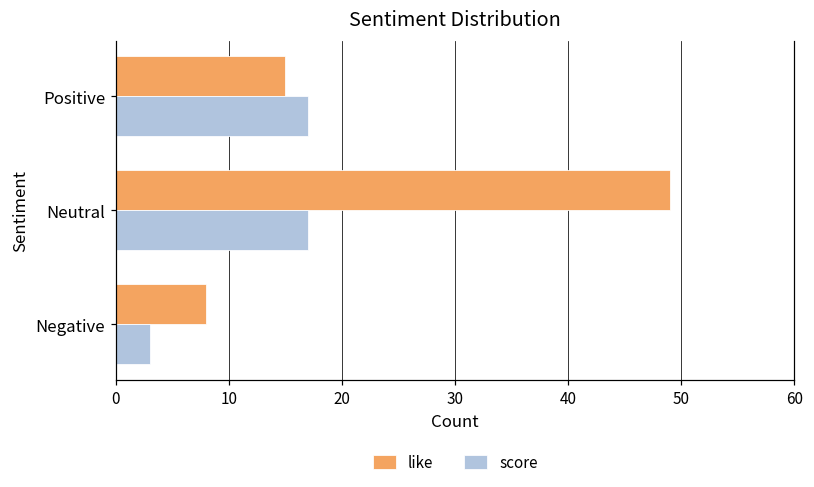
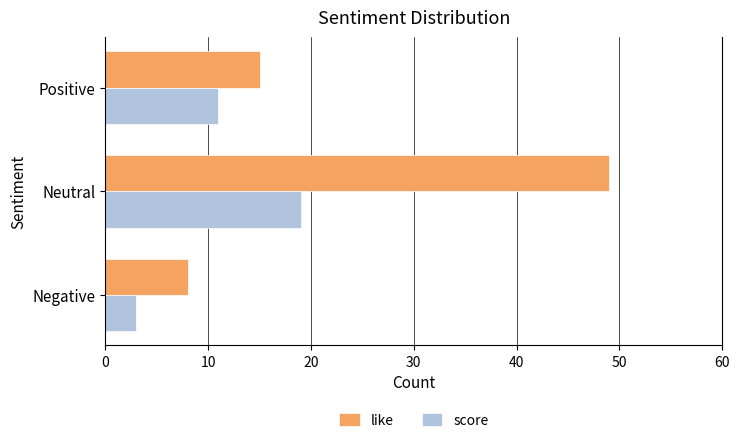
  {
    "like": {
      "Positive": 15,
      "Neutral": 49,
      "Negative": 8
    },
    "score": {
-     "Positive": 17,
-     "Neutral": 17,
+     "Positive": 11,
+     "Neutral": 19,
      "Negative": 3
    }
  }
